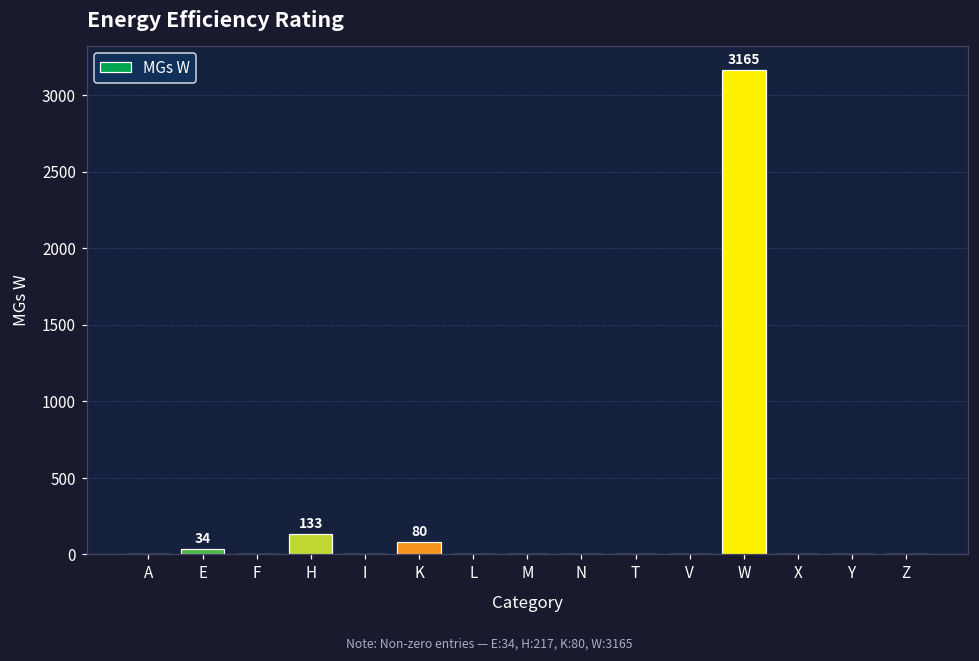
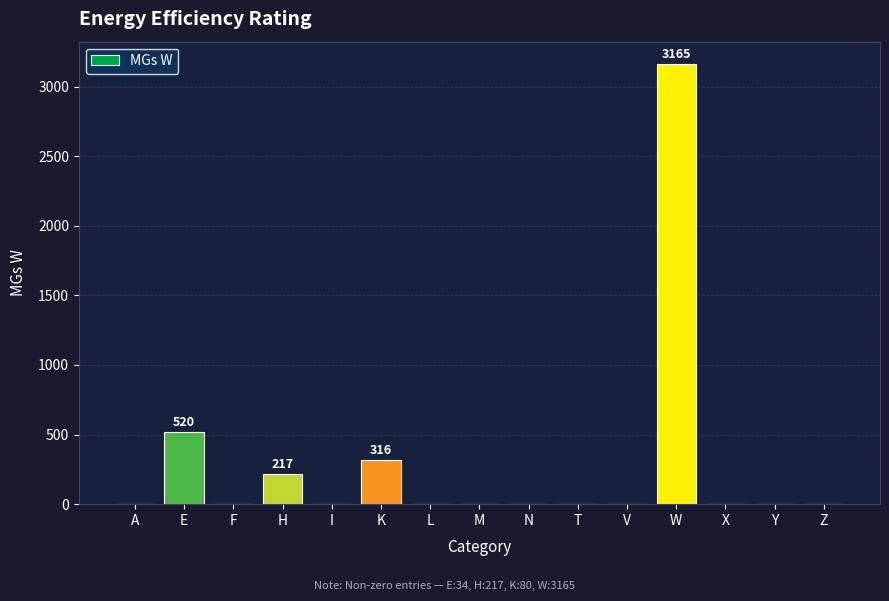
  {
-   "E": 34,
-   "H": 133,
-   "K": 80,
+   "E": 520,
+   "H": 217,
+   "K": 316,
    "W": 3165
  }
